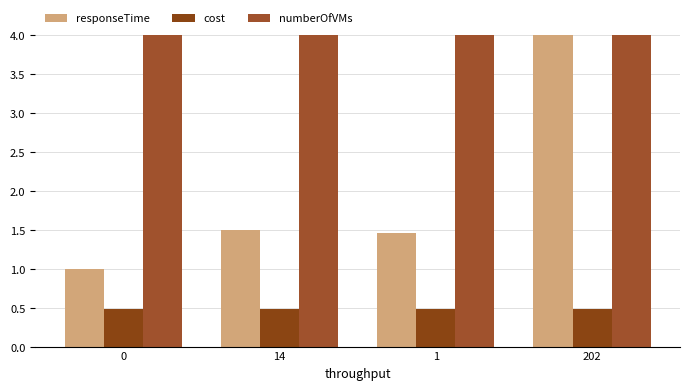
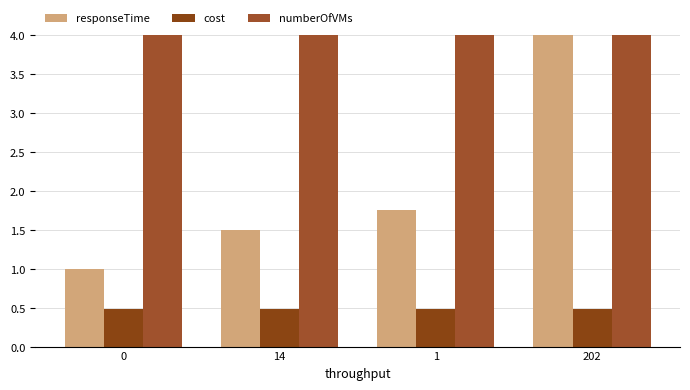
  {
    "responseTime": {
      "0": 1.0,
      "14": 1.5,
-     "1": 1.5,
+     "1": 1.8,
      "202": 4.0
    }
  }
